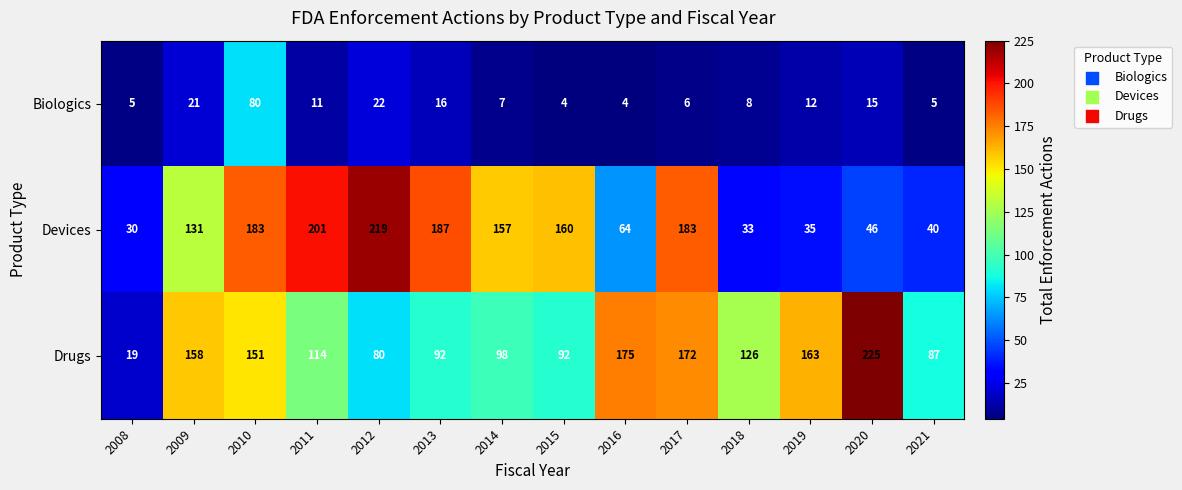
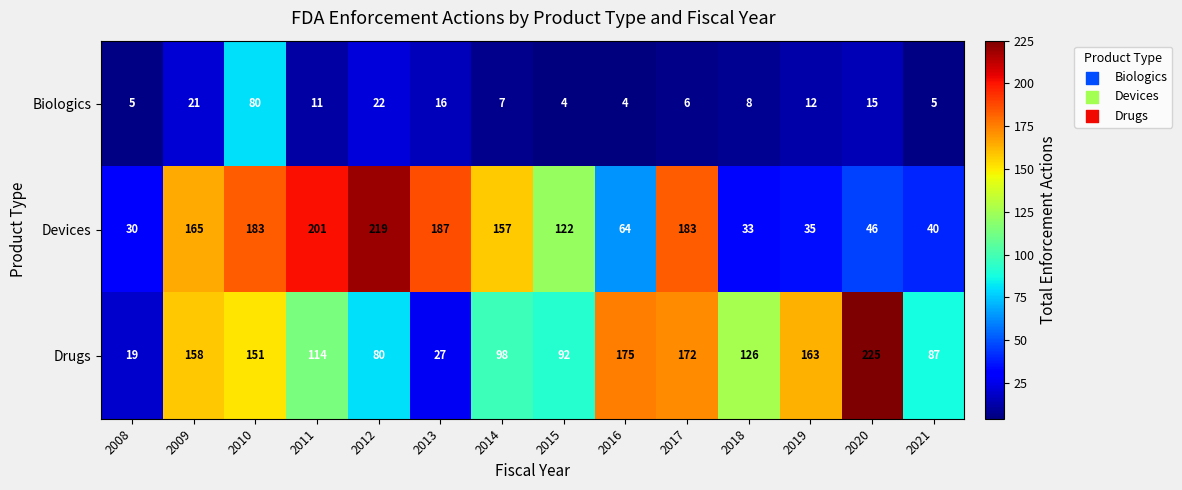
  {
    "Biologics": {
      "2008": 5,
      "2009": 21,
      "2010": 80,
      "2011": 11,
      "2012": 22,
      "2013": 16,
      "2014": 7,
      "2015": 4,
      "2016": 4,
      "2017": 6,
      "2018": 8,
      "2019": 12,
      "2020": 15,
      "2021": 5
    },
    "Devices": {
      "2008": 30,
-     "2009": 131,
+     "2009": 165,
      "2010": 183,
      "2011": 201,
      "2012": 219,
      "2013": 187,
      "2014": 157,
-     "2015": 160,
+     "2015": 122,
      "2016": 64,
      "2017": 183,
      "2018": 33,
      "2019": 35,
      "2020": 46,
      "2021": 40
    },
    "Drugs": {
      "2008": 19,
      "2009": 158,
      "2010": 151,
      "2011": 114,
      "2012": 80,
-     "2013": 92,
+     "2013": 27,
      "2014": 98,
      "2015": 92,
      "2016": 175,
      "2017": 172,
      "2018": 126,
      "2019": 163,
      "2020": 225,
      "2021": 87
    }
  }
